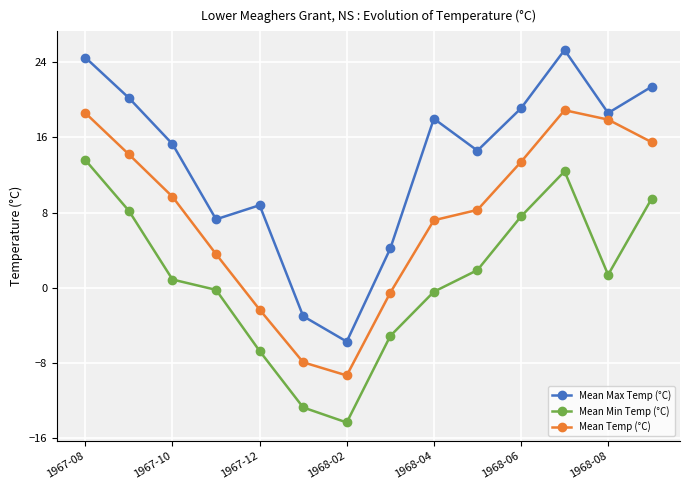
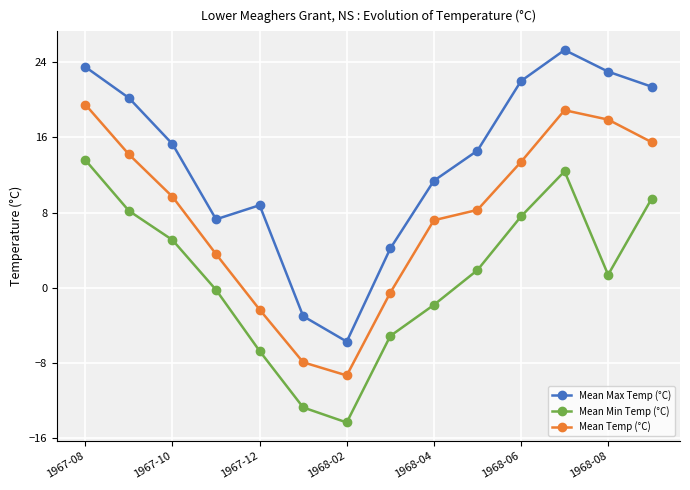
  {
    "Mean Max Temp (°C)": {
-     "1967-08": 25,
+     "1967-08": 24,
      "1967-10": 15,
      "1967-12": 9,
      "1968-02": -6,
-     "1968-04": 18,
-     "1968-06": 19,
-     "1968-08": 19
+     "1968-04": 11,
+     "1968-06": 22,
+     "1968-08": 23
    },
    "Mean Min Temp (°C)": {
      "1967-08": 14,
-     "1967-10": 1,
+     "1967-10": 5,
      "1967-12": -7,
      "1968-02": -14,
-     "1968-04": 0,
+     "1968-04": -2,
      "1968-06": 8,
      "1968-08": 1
    },
    "Mean Temp (°C)": {
-     "1967-08": 19,
+     "1967-08": 20,
      "1967-10": 10,
      "1967-12": -2,
      "1968-02": -9,
      "1968-04": 7,
      "1968-06": 13,
      "1968-08": 18
    }
  }
